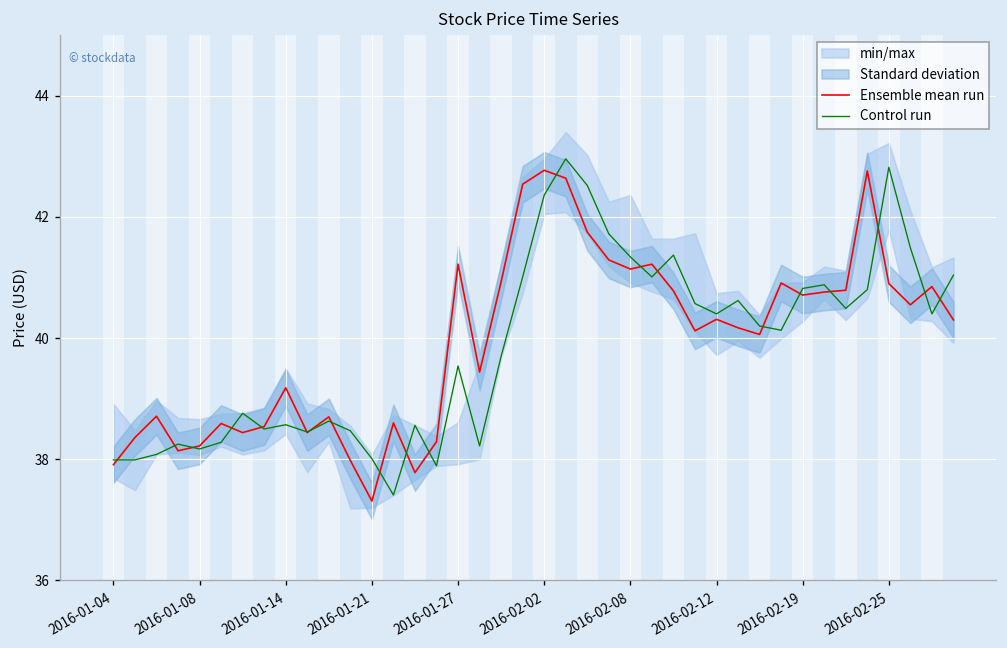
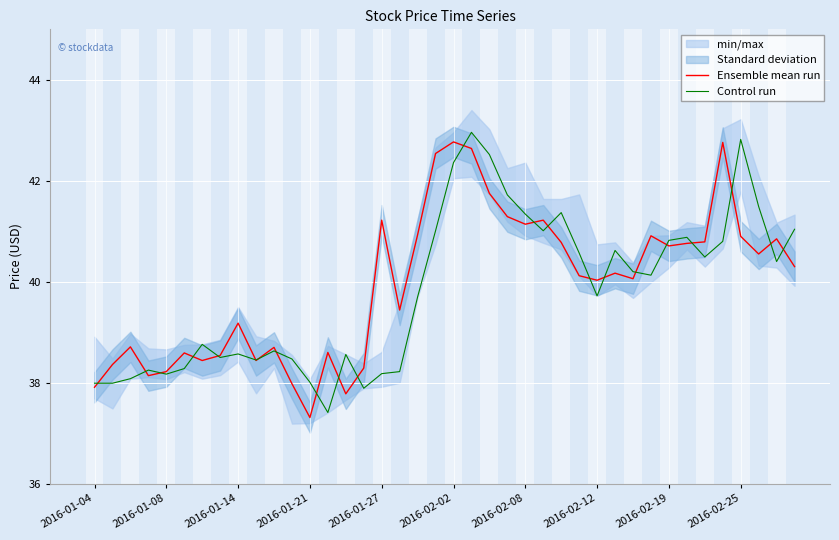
  {
    "Ensemble mean run": {
      "2016-01-04": 37.9,
      "2016-01-14": 39.2,
      "2016-01-21": 37.3,
      "2016-01-27": 41.2,
      "2016-02-02": 42.8,
      "2016-02-08": 41.1,
-     "2016-02-12": 40.3,
+     "2016-02-12": 40.0,
      "2016-02-19": 40.7,
      "2016-02-25": 40.9
    },
    "Control run": {
      "2016-01-04": 38.0,
      "2016-01-14": 38.6,
      "2016-01-21": 38.0,
-     "2016-01-27": 39.5,
+     "2016-01-27": 38.2,
      "2016-02-02": 42.4,
      "2016-02-08": 41.3,
-     "2016-02-12": 40.4,
+     "2016-02-12": 39.7,
      "2016-02-19": 40.8,
      "2016-02-25": 42.8
    }
  }
